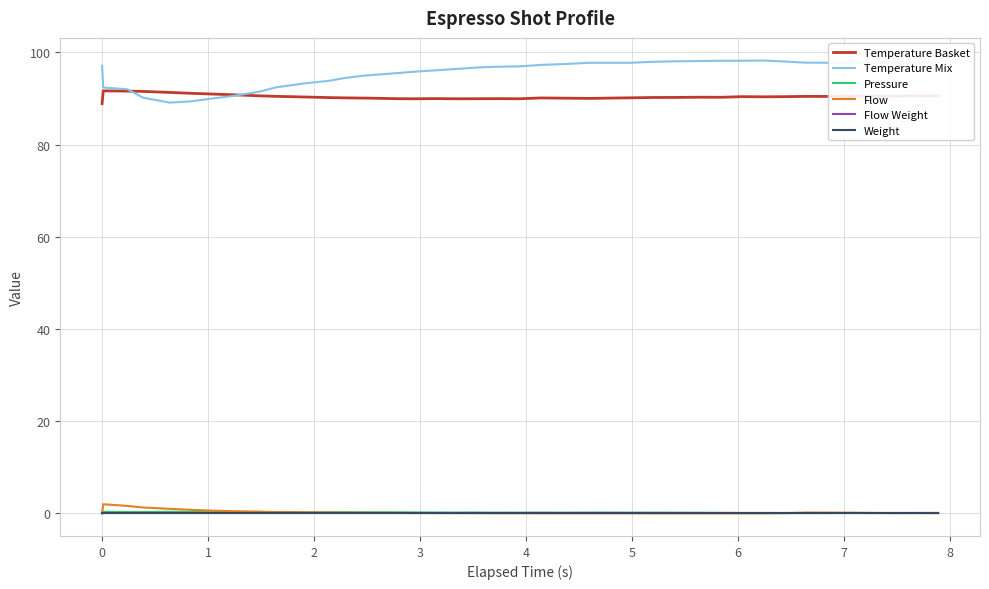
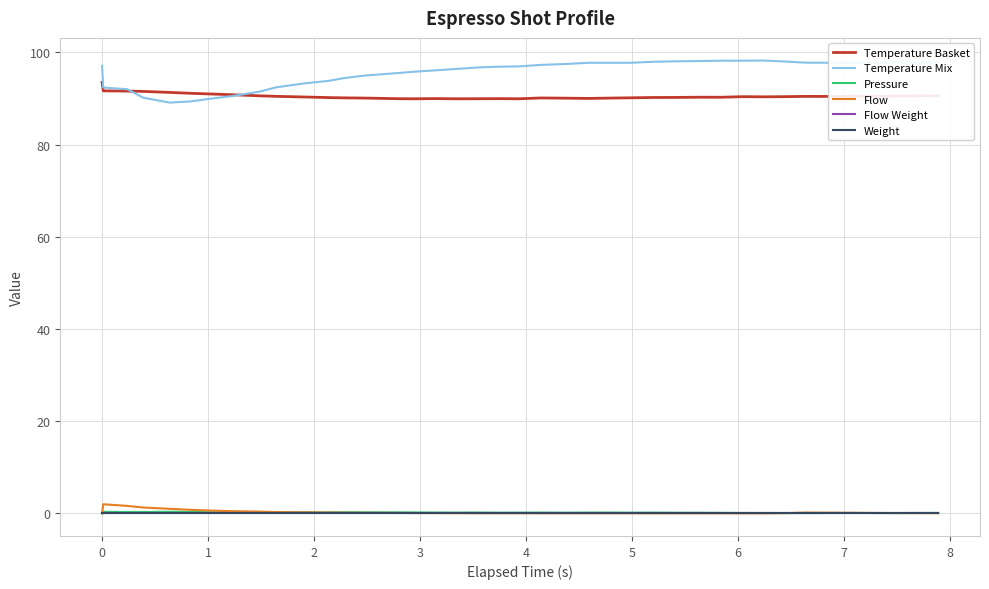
  {
    "Temperature Basket": {
-     "0": 89
+     "0": 94
    },
    "Temperature Mix": {
      "0": 97
    }
  }
